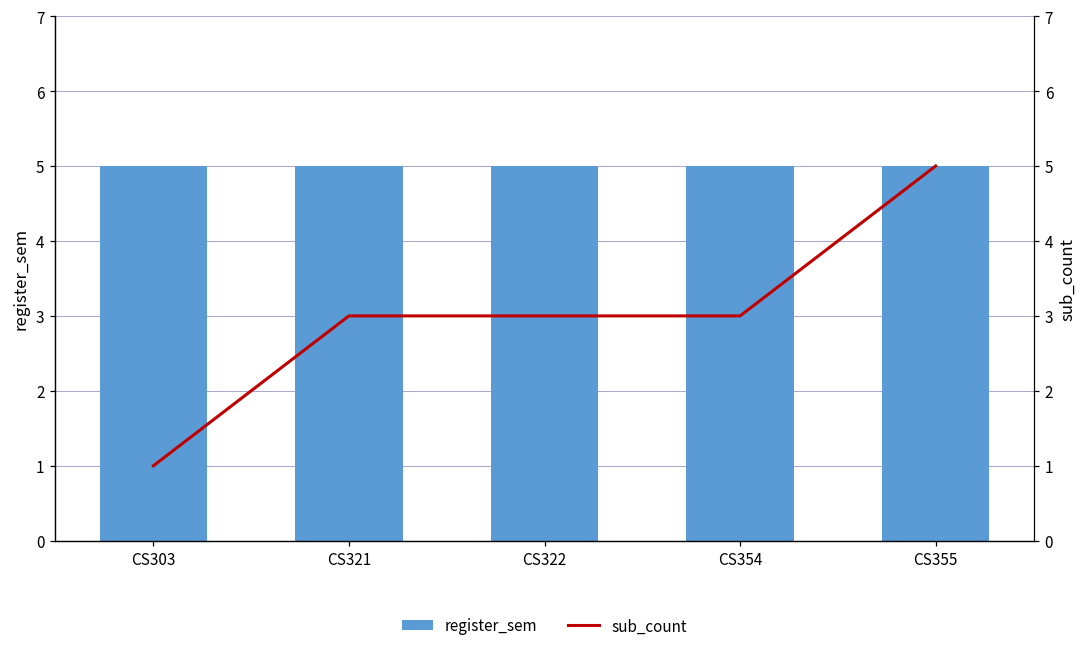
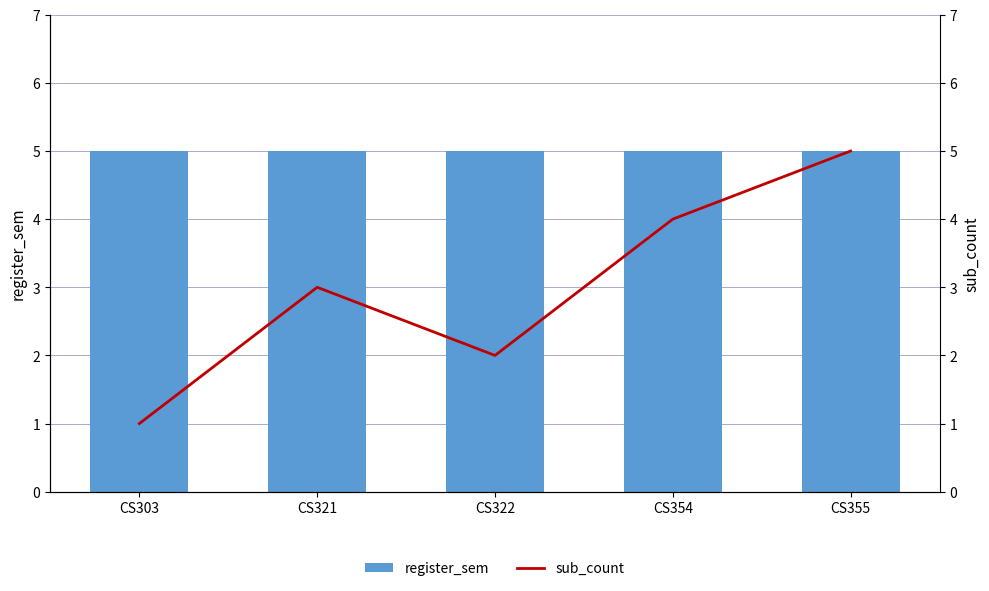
  {
    "register_sem": {
      "CS303": 5.0,
      "CS321": 5.0,
      "CS322": 5.0,
      "CS354": 5.0,
      "CS355": 5.0
    },
    "sub_count": {
      "CS303": 1,
      "CS321": 3,
-     "CS322": 3,
-     "CS354": 3,
+     "CS322": 2,
+     "CS354": 4,
      "CS355": 5
    }
  }
